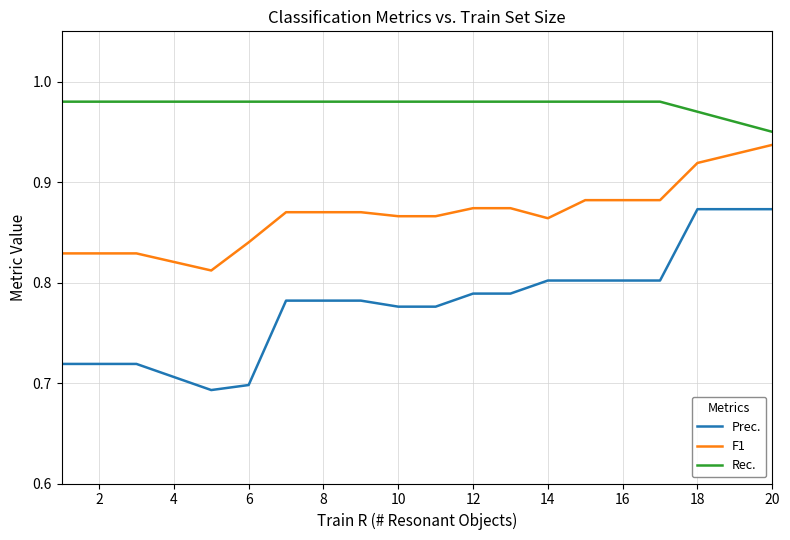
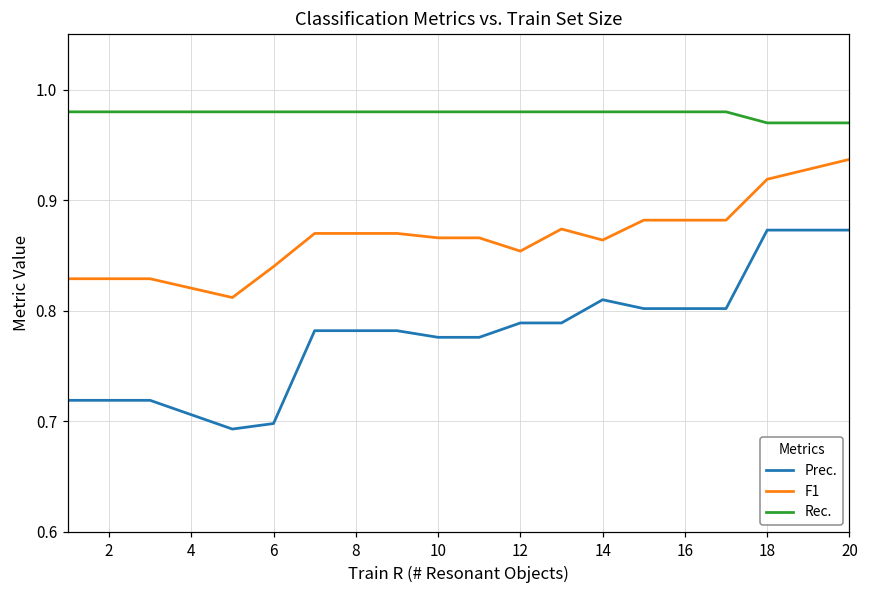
  {
    "Prec.": {
      "2": 0.719,
      "6": 0.698,
      "8": 0.782,
      "10": 0.776,
      "12": 0.789,
-     "14": 0.802,
+     "14": 0.810,
      "16": 0.802,
      "18": 0.873,
      "20": 0.873
    },
    "F1": {
      "2": 0.829,
      "6": 0.840,
      "8": 0.870,
      "10": 0.866,
-     "12": 0.874,
+     "12": 0.854,
      "14": 0.864,
      "16": 0.882,
      "18": 0.919,
      "20": 0.937
    },
    "Rec.": {
      "2": 0.98,
      "6": 0.98,
      "8": 0.98,
      "10": 0.98,
      "12": 0.98,
      "14": 0.98,
      "16": 0.98,
      "18": 0.97,
-     "20": 0.95
+     "20": 0.97
    }
  }
